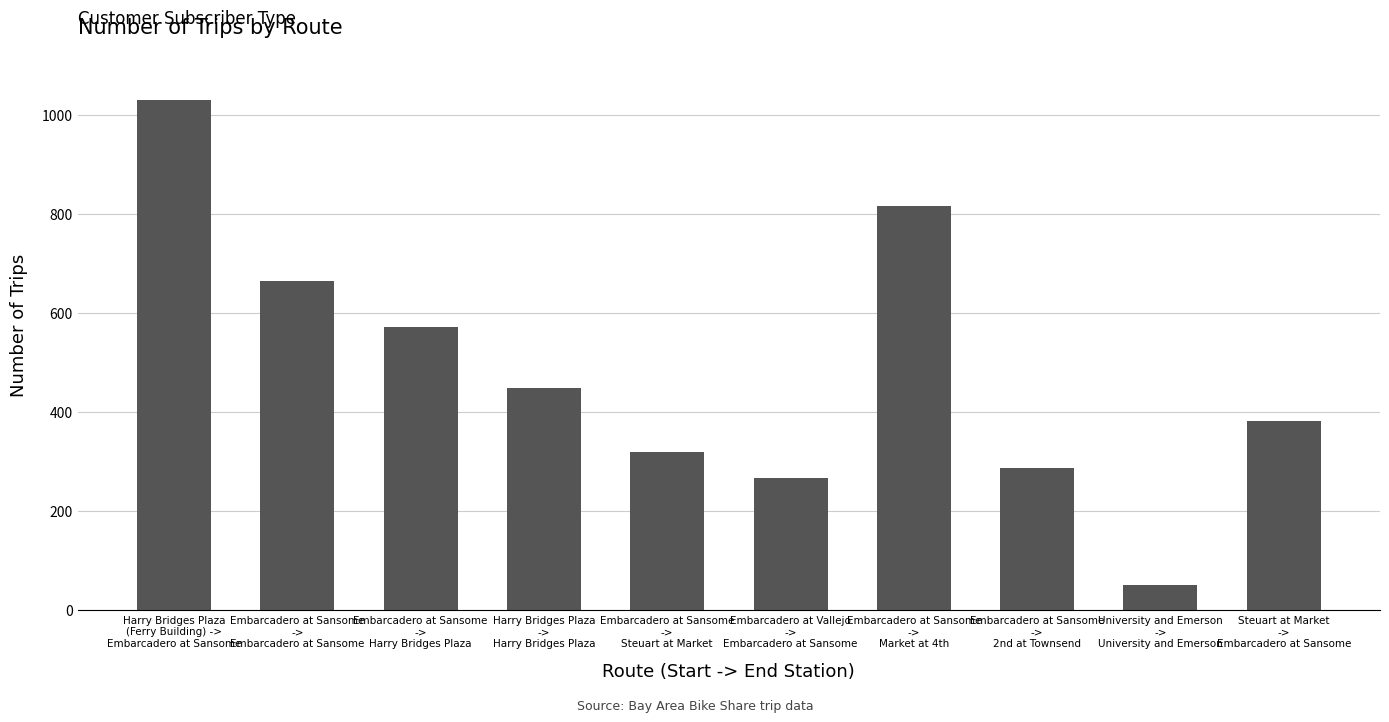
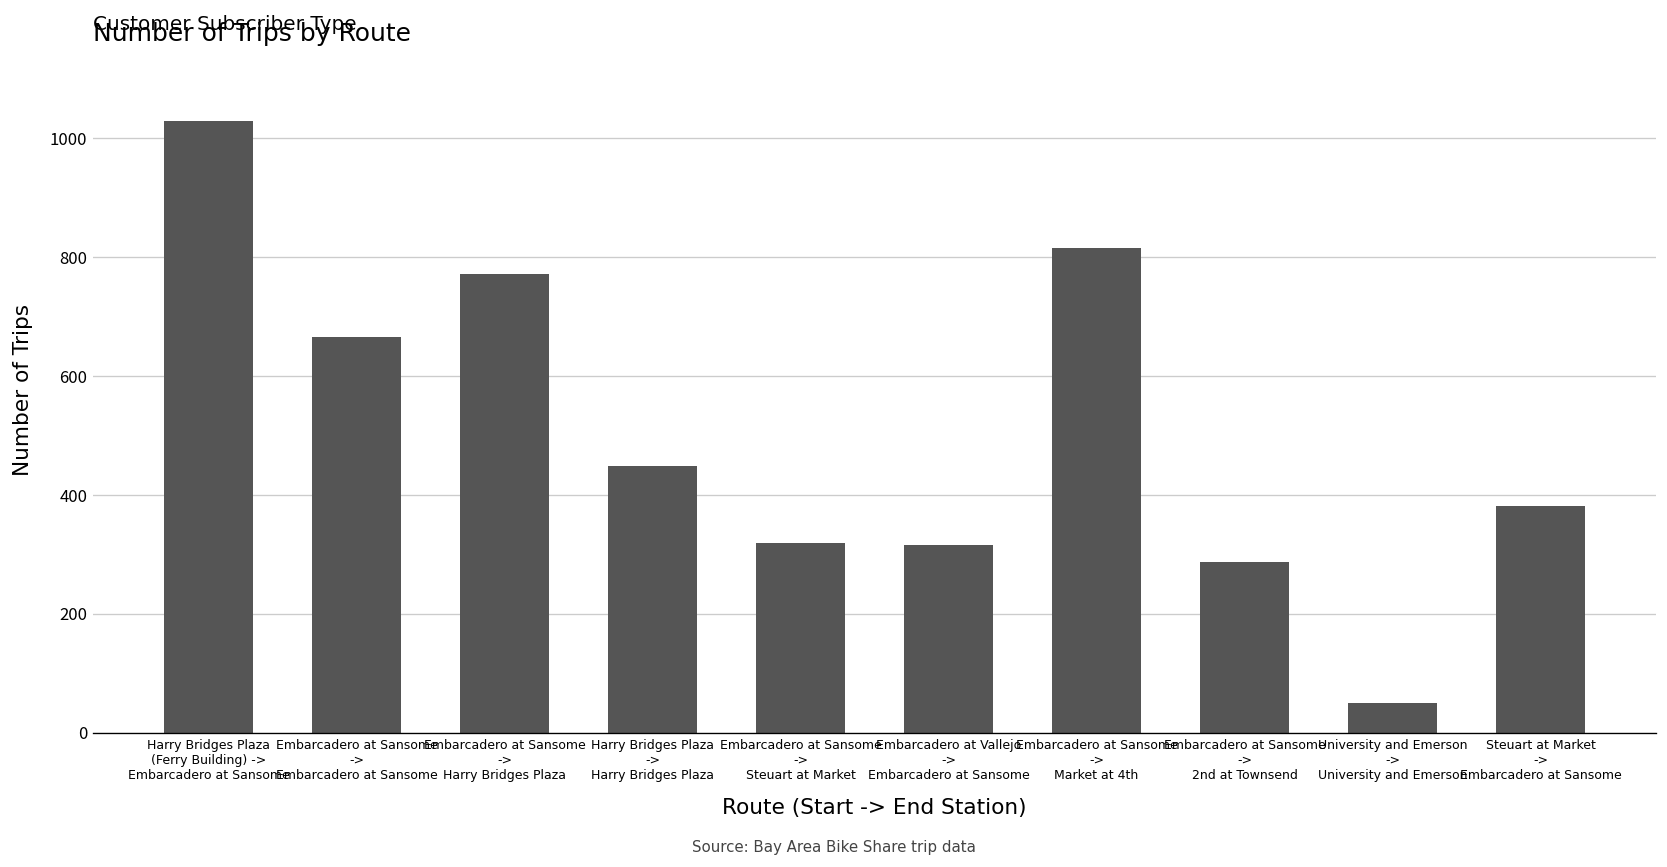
  {
    "Harry Bridges Plaza (Ferry Building) -> Embarcadero at Sansome": 1030,
    "Embarcadero at Sansome -> Embarcadero at Sansome": 670,
-   "Embarcadero at Sansome -> Harry Bridges Plaza": 570,
+   "Embarcadero at Sansome -> Harry Bridges Plaza": 770,
    "Harry Bridges Plaza -> Harry Bridges Plaza": 450,
    "Embarcadero at Sansome -> Steuart at Market": 320,
-   "Embarcadero at Vallejo -> Embarcadero at Sansome": 270,
+   "Embarcadero at Vallejo -> Embarcadero at Sansome": 320,
    "Embarcadero at Sansome -> Market at 4th": 820,
    "Embarcadero at Sansome -> 2nd at Townsend": 290,
    "University and Emerson -> University and Emerson": 50,
    "Steuart at Market -> Embarcadero at Sansome": 380
  }
